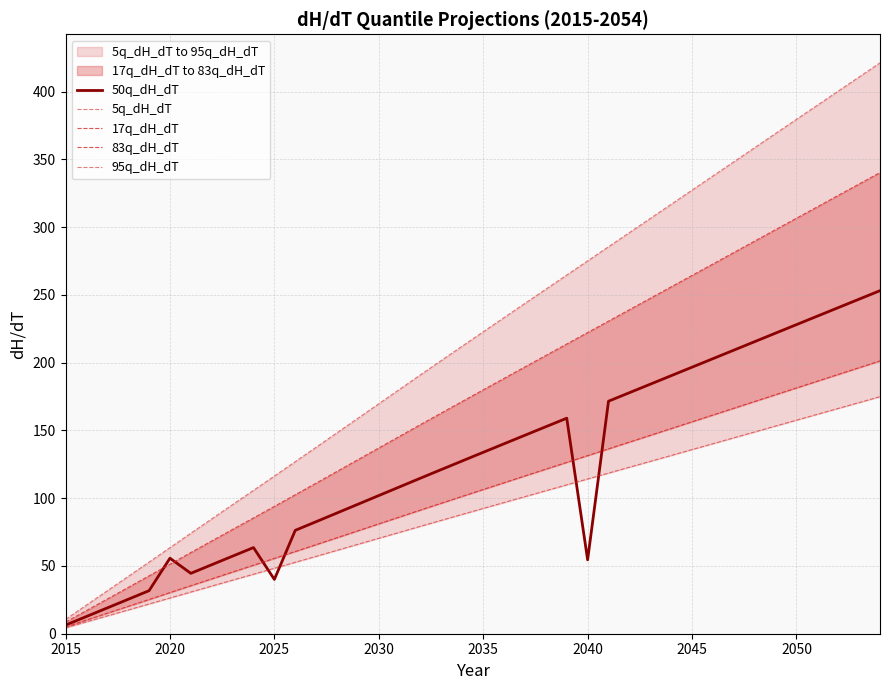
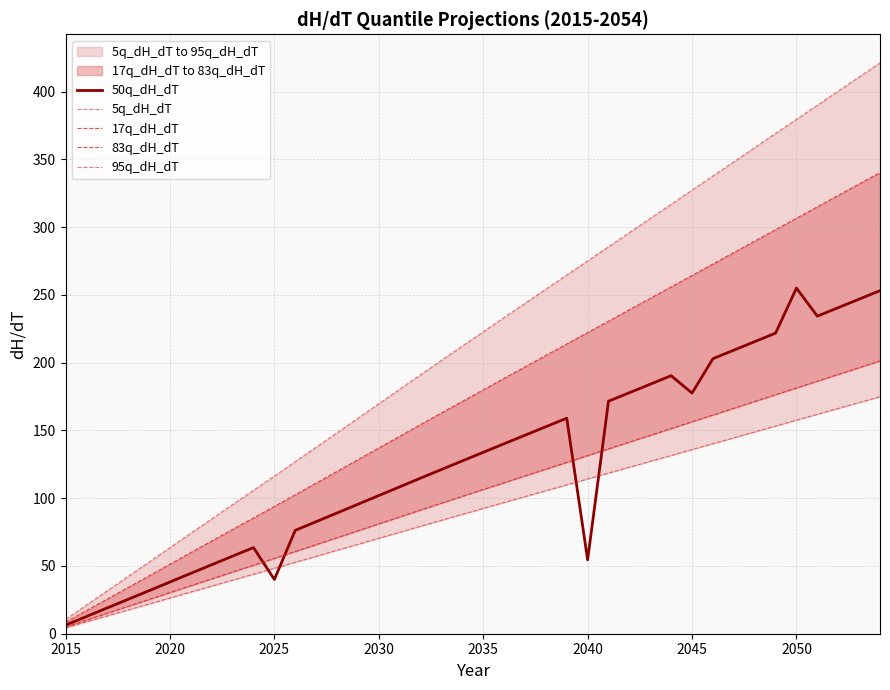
  {
    "50q_dH_dT": {
-     "2020": 56,
+     "2020": 38,
      "2025": 40,
      "2030": 102,
      "2035": 134,
      "2040": 55,
-     "2045": 197,
-     "2050": 228
+     "2045": 178,
+     "2050": 255
    }
  }
